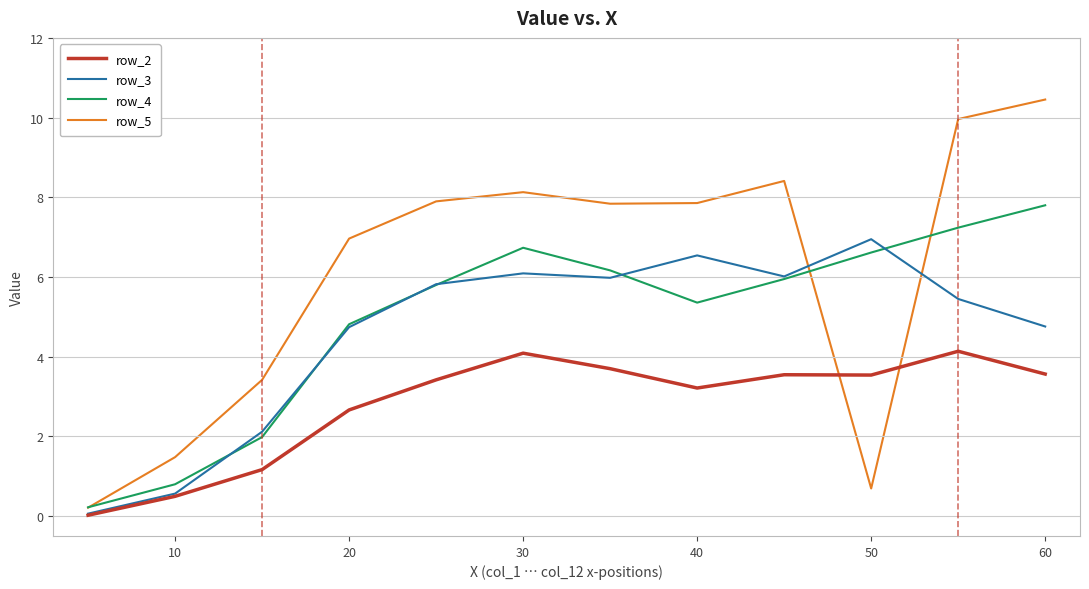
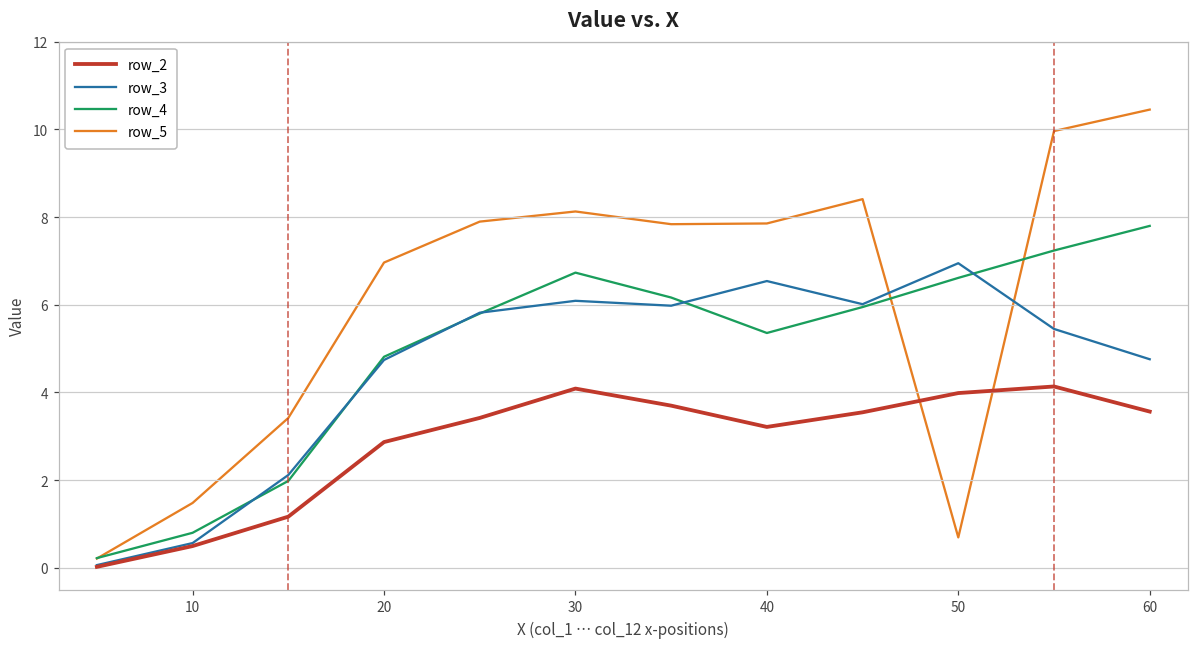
  {
    "row_2": {
      "10": 0.5,
-     "20": 2.7,
+     "20": 2.9,
      "30": 4.1,
      "40": 3.2,
-     "50": 3.5,
+     "50": 4.0,
      "60": 3.6
    },
    "row_3": {
      "10": 0.6,
      "20": 4.7,
      "30": 6.1,
      "40": 6.5,
      "50": 6.9,
      "60": 4.8
    },
    "row_4": {
      "10": 0.8,
      "20": 4.8,
      "30": 6.7,
      "40": 5.4,
      "50": 6.6,
      "60": 7.8
    },
    "row_5": {
      "10": 1.5,
      "20": 7.0,
      "30": 8.1,
      "40": 7.9,
      "50": 0.7,
      "60": 10.5
    }
  }
